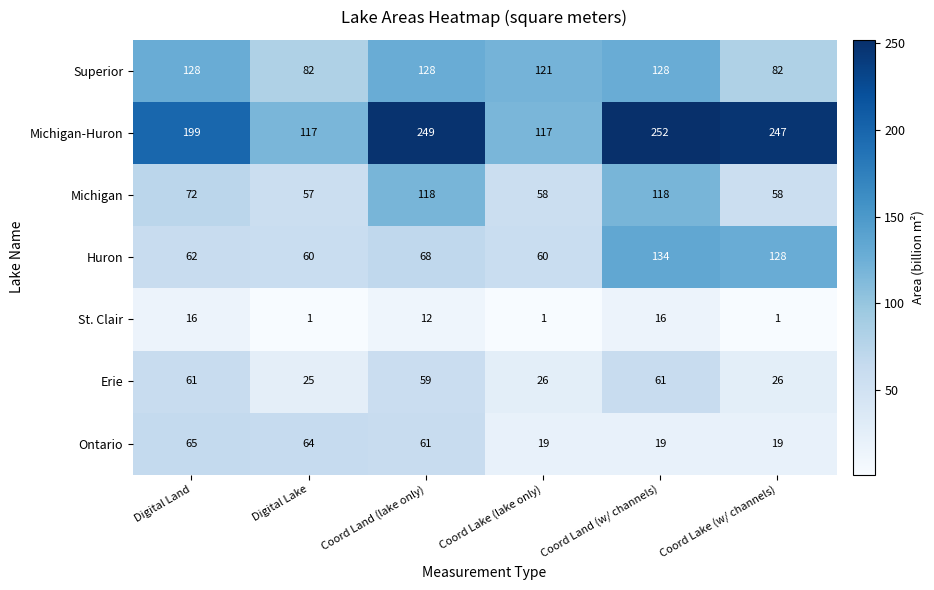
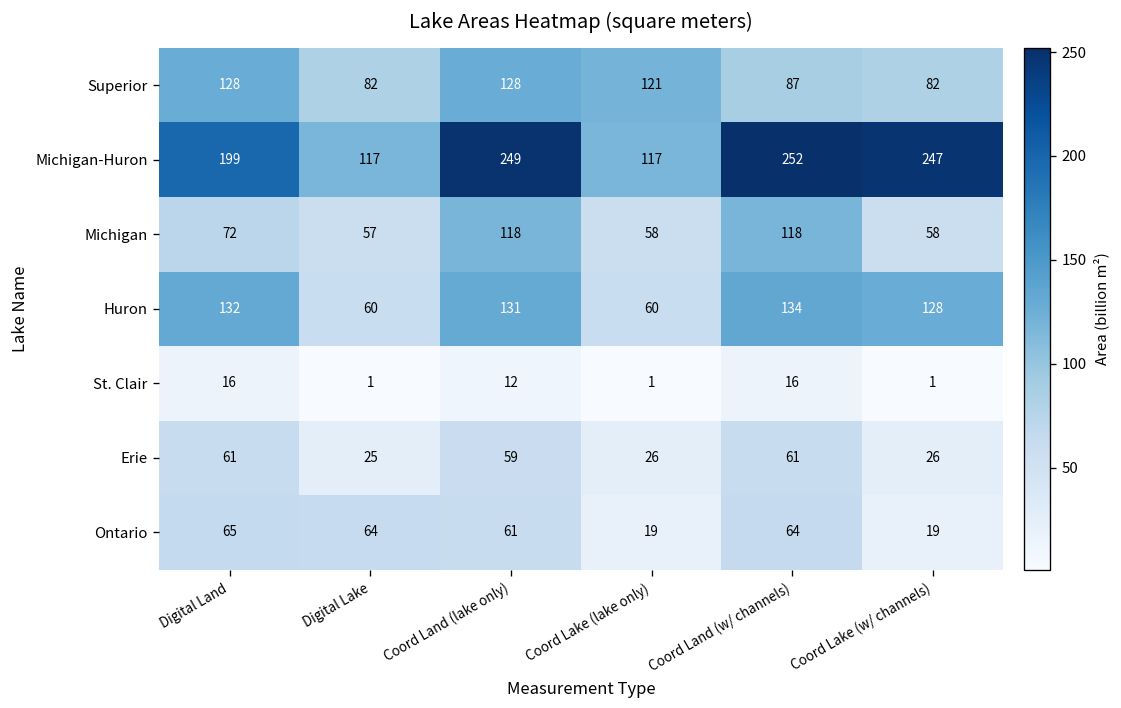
  {
    "Superior": {
      "Digital Land": 128,
      "Digital Lake": 82,
      "Coord Land (lake only)": 128,
      "Coord Lake (lake only)": 121,
-     "Coord Land (w/ channels)": 128,
+     "Coord Land (w/ channels)": 87,
      "Coord Lake (w/ channels)": 82
    },
    "Michigan-Huron": {
      "Digital Land": 199,
      "Digital Lake": 117,
      "Coord Land (lake only)": 249,
      "Coord Lake (lake only)": 117,
      "Coord Land (w/ channels)": 252,
      "Coord Lake (w/ channels)": 247
    },
    "Michigan": {
      "Digital Land": 72,
      "Digital Lake": 57,
      "Coord Land (lake only)": 118,
      "Coord Lake (lake only)": 58,
      "Coord Land (w/ channels)": 118,
      "Coord Lake (w/ channels)": 58
    },
    "Huron": {
-     "Digital Land": 62,
+     "Digital Land": 132,
      "Digital Lake": 60,
-     "Coord Land (lake only)": 68,
+     "Coord Land (lake only)": 131,
      "Coord Lake (lake only)": 60,
      "Coord Land (w/ channels)": 134,
      "Coord Lake (w/ channels)": 128
    },
    "St. Clair": {
      "Digital Land": 16,
      "Digital Lake": 1,
      "Coord Land (lake only)": 12,
      "Coord Lake (lake only)": 1,
      "Coord Land (w/ channels)": 16,
      "Coord Lake (w/ channels)": 1
    },
    "Erie": {
      "Digital Land": 61,
      "Digital Lake": 25,
      "Coord Land (lake only)": 59,
      "Coord Lake (lake only)": 26,
      "Coord Land (w/ channels)": 61,
      "Coord Lake (w/ channels)": 26
    },
    "Ontario": {
      "Digital Land": 65,
      "Digital Lake": 64,
      "Coord Land (lake only)": 61,
      "Coord Lake (lake only)": 19,
-     "Coord Land (w/ channels)": 19,
+     "Coord Land (w/ channels)": 64,
      "Coord Lake (w/ channels)": 19
    }
  }
